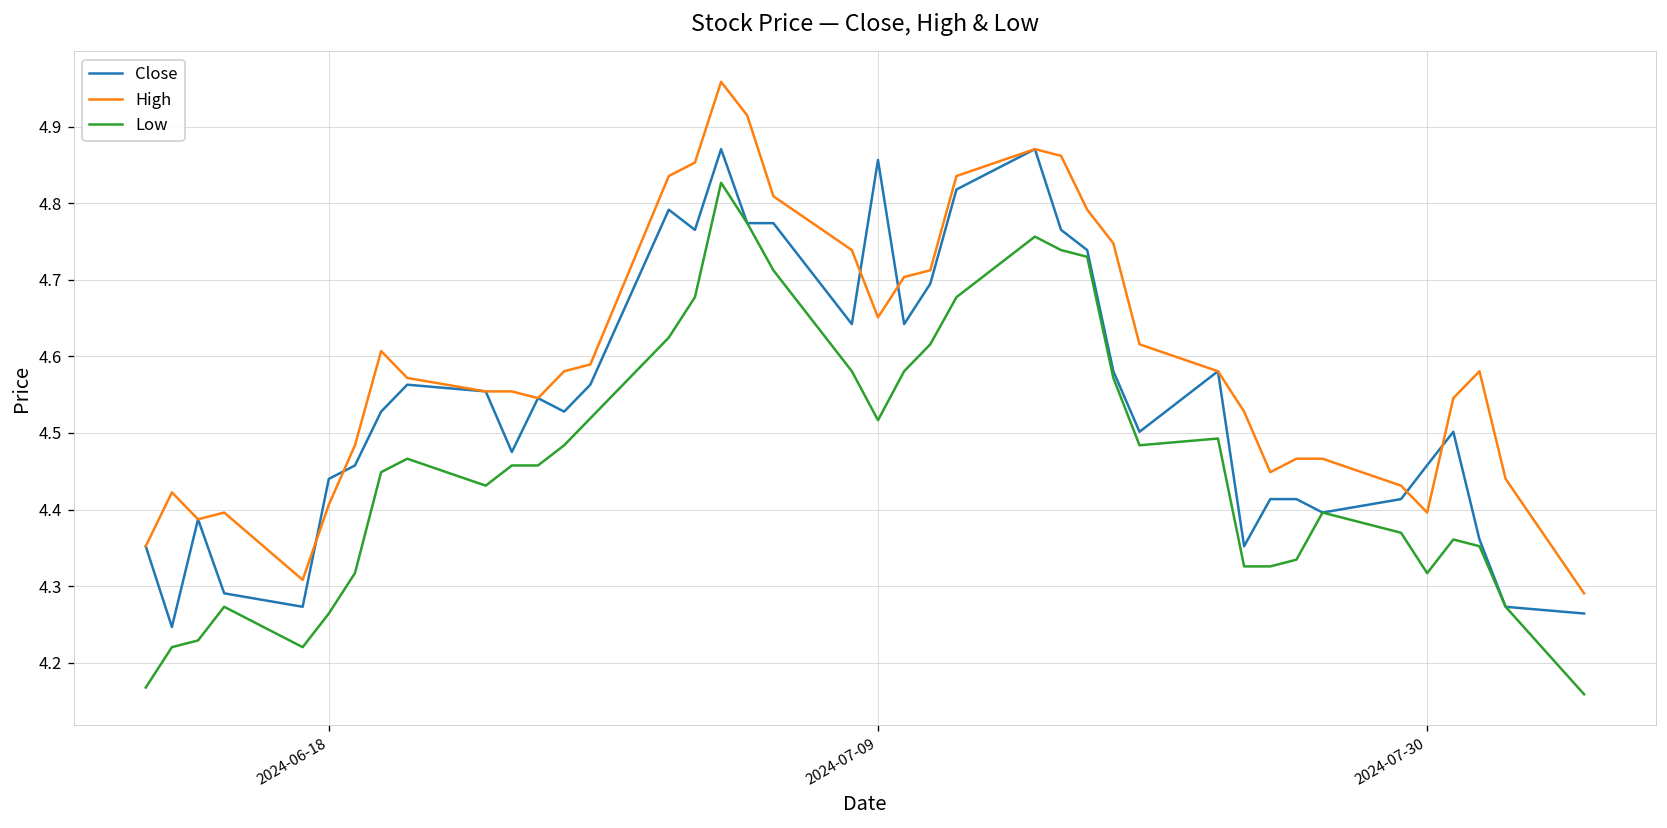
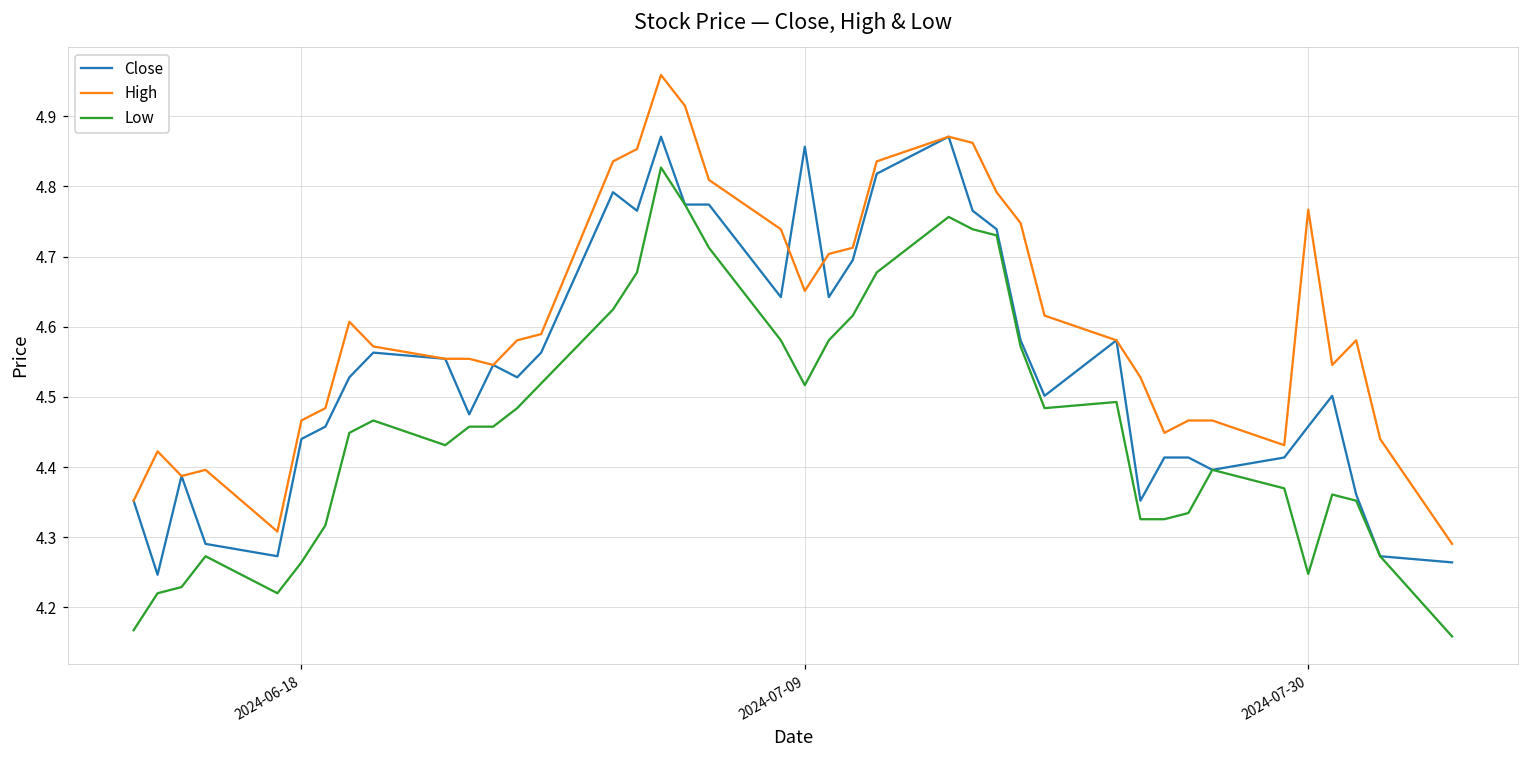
  {
    "Close": {
      "2024-06-18": 4.44,
      "2024-07-09": 4.86,
      "2024-07-30": 4.46
    },
    "High": {
-     "2024-06-18": 4.41,
+     "2024-06-18": 4.47,
      "2024-07-09": 4.65,
-     "2024-07-30": 4.40
+     "2024-07-30": 4.77
    },
    "Low": {
      "2024-06-18": 4.26,
      "2024-07-09": 4.52,
-     "2024-07-30": 4.32
+     "2024-07-30": 4.25
    }
  }
